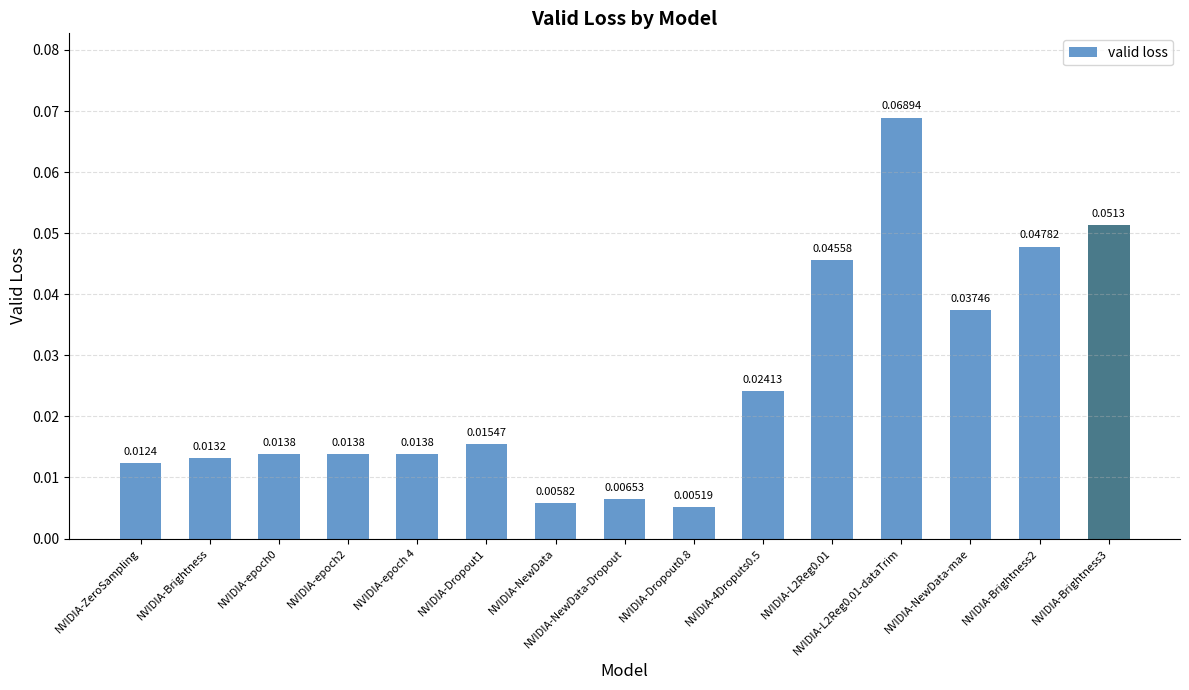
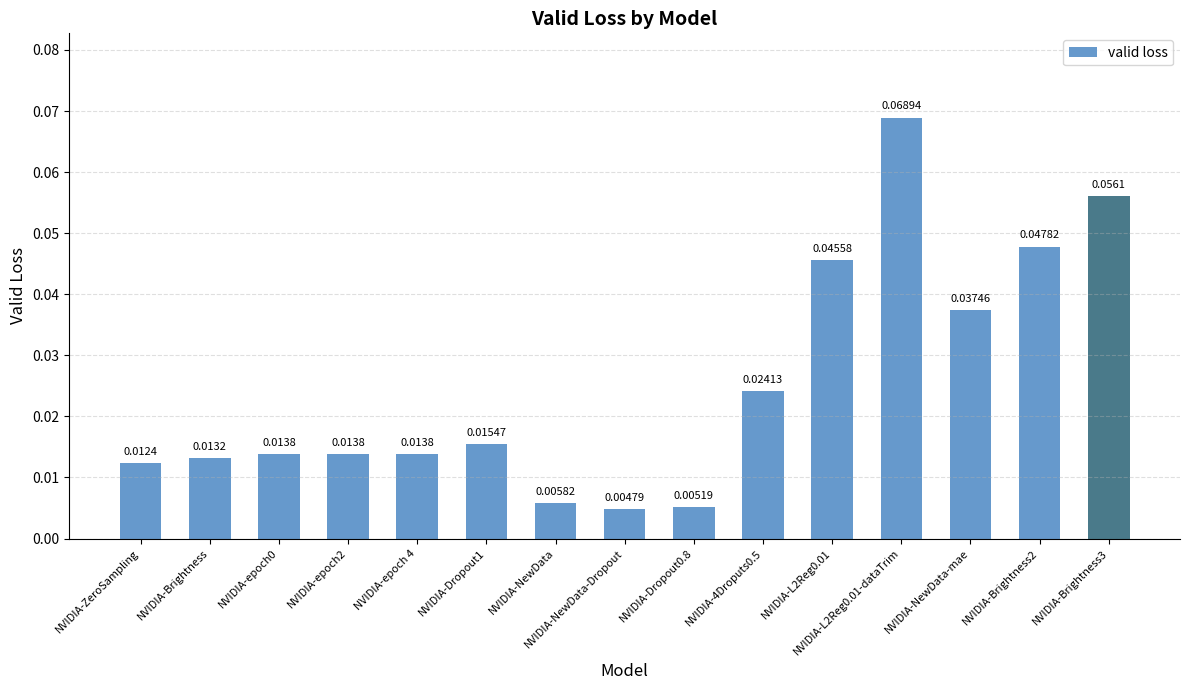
  {
    "NVIDIA-ZeroSampling": 0.0124,
    "NVIDIA-Brightness": 0.0132,
    "NVIDIA-epoch0": 0.0138,
    "NVIDIA-epoch2": 0.0138,
    "NVIDIA-epoch 4": 0.0138,
    "NVIDIA-Dropout1": 0.01547,
    "NVIDIA-NewData": 0.00582,
-   "NVIDIA-NewData-Dropout": 0.00653,
+   "NVIDIA-NewData-Dropout": 0.00479,
    "NVIDIA-Dropout0.8": 0.00519,
    "NVIDIA-4Droputs0.5": 0.02413,
    "NVIDIA-L2Reg0.01": 0.04558,
    "NVIDIA-L2Reg0.01-dataTrim": 0.06894,
    "NVIDIA-NewData-mae": 0.03746,
    "NVIDIA-Brightness2": 0.04782,
-   "NVIDIA-Brightness3": 0.0513
+   "NVIDIA-Brightness3": 0.0561
  }
